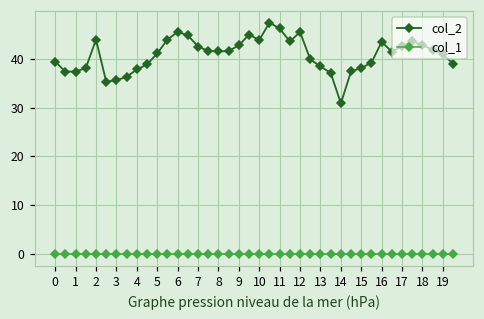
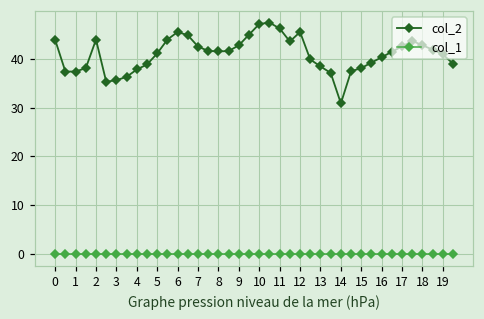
  {
    "col_2": {
-     "0": 39,
+     "0": 44,
      "2": 44,
      "4": 38,
      "6": 46,
      "8": 42,
-     "10": 44,
+     "10": 47,
      "12": 46,
      "14": 31,
-     "16": 43
+     "16": 40
    },
    "col_1": {
      "0": 0,
      "2": 0,
      "4": 0,
      "6": 0,
      "8": 0,
      "10": 0,
      "12": 0,
      "14": 0,
      "16": 0,
      "18": 0
    }
  }
